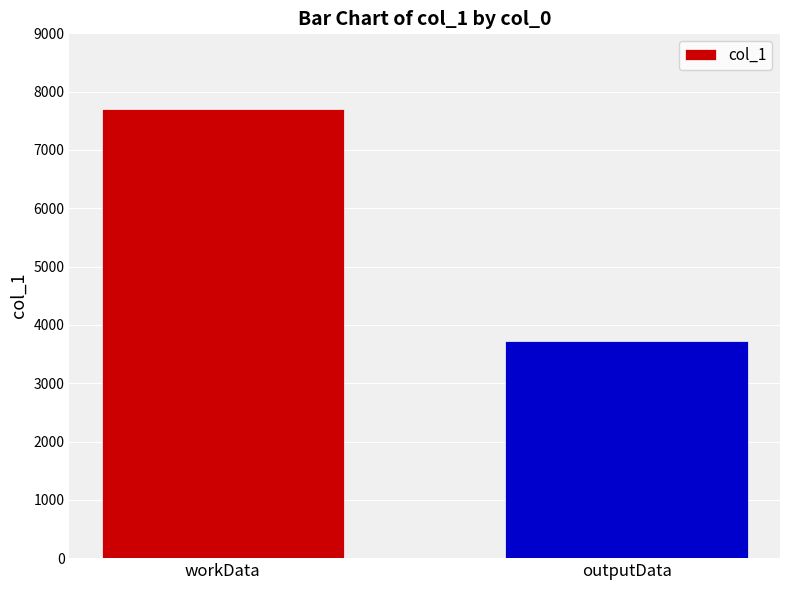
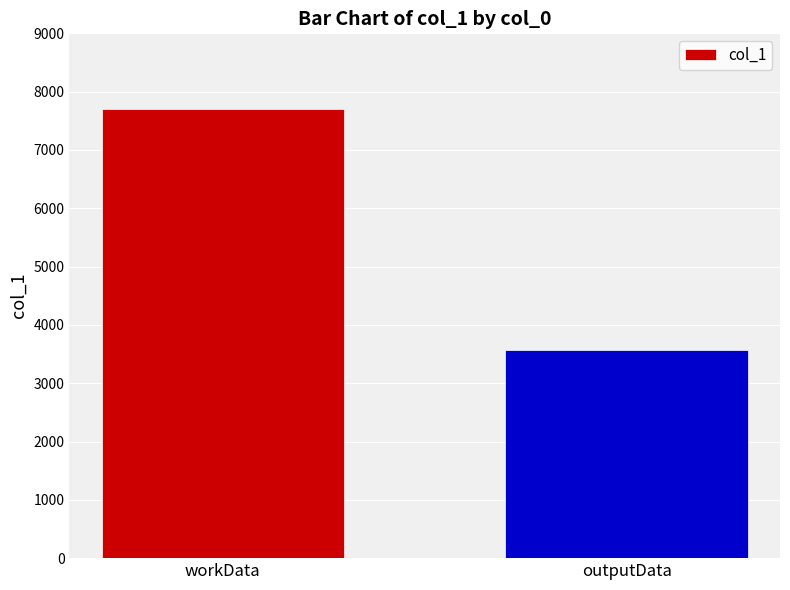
  {
    "workData": 7700,
-   "outputData": 3700
+   "outputData": 3600
  }
